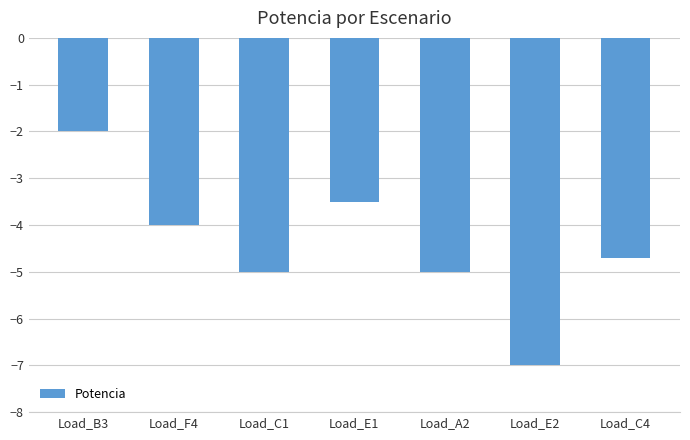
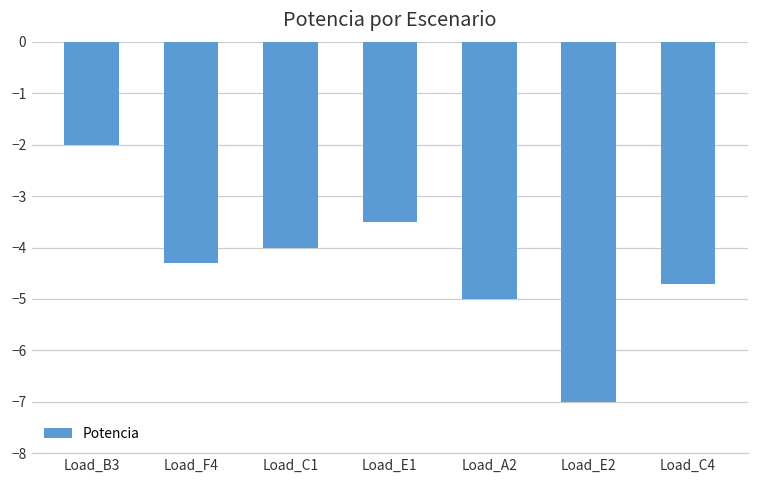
  {
    "Load_B3": -2.0,
-   "Load_F4": -4.0,
-   "Load_C1": -5,
+   "Load_F4": -4.3,
+   "Load_C1": -4,
    "Load_E1": -3.5,
    "Load_A2": -5.0,
    "Load_E2": -7.0,
    "Load_C4": -4.7
  }
